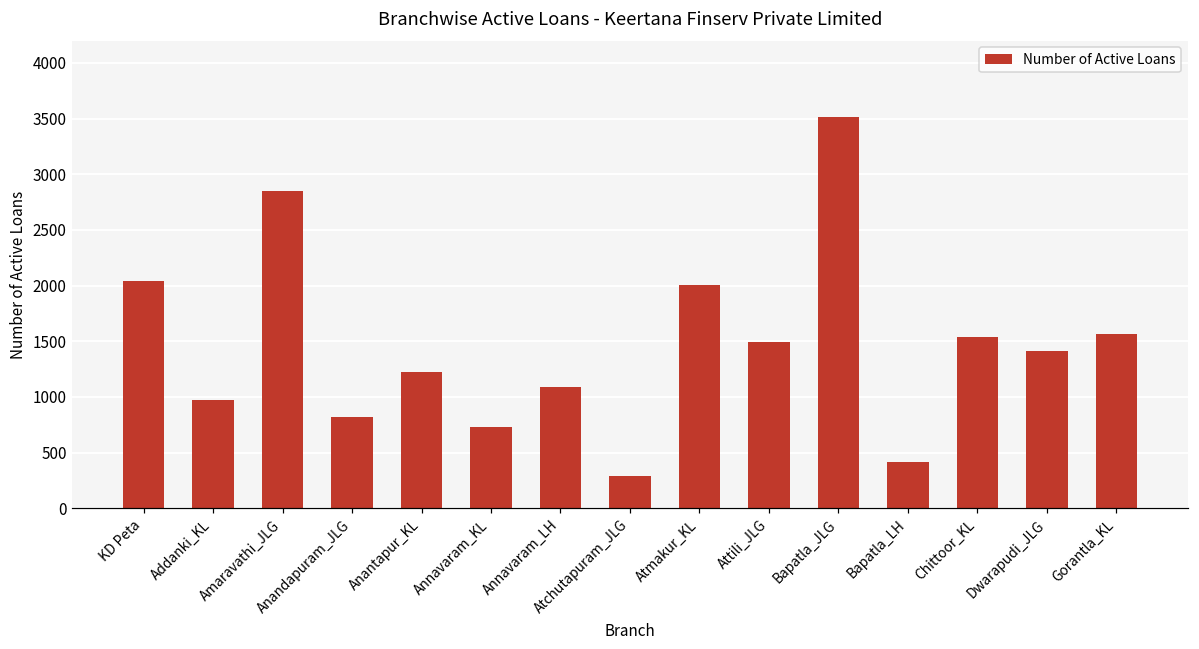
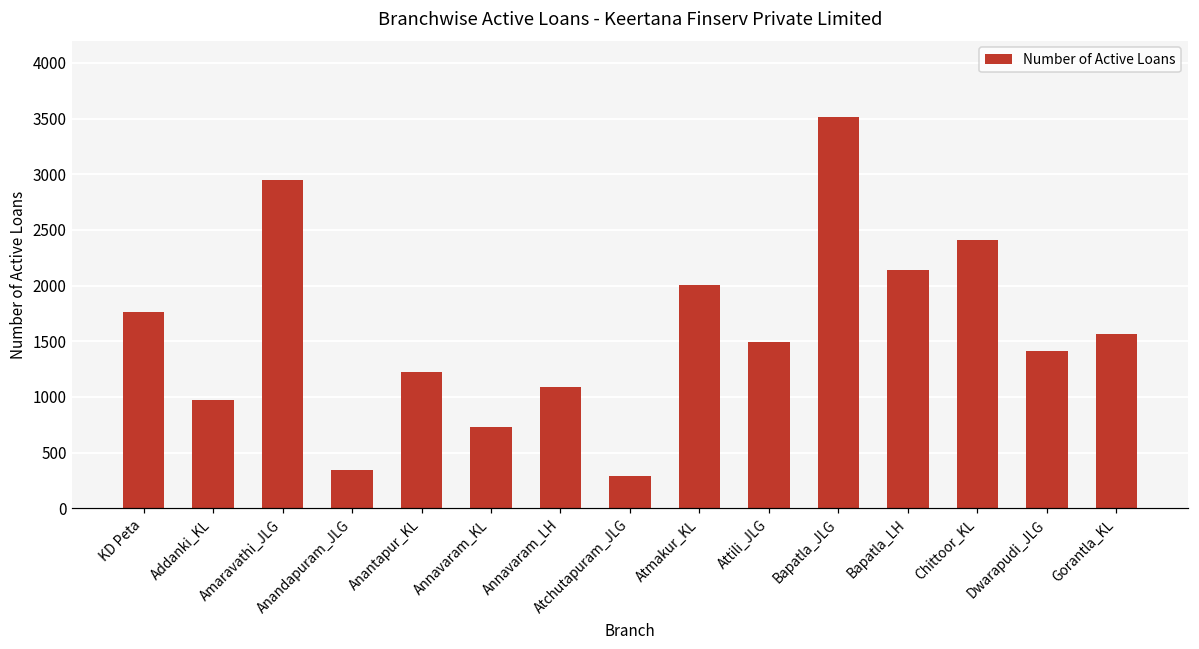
  {
-   "KD Peta": 2050,
+   "KD Peta": 1760,
    "Addanki_KL": 970,
-   "Amaravathi_JLG": 2850,
-   "Anandapuram_JLG": 820,
+   "Amaravathi_JLG": 2950,
+   "Anandapuram_JLG": 350,
    "Anantapur_KL": 1230,
    "Annavaram_KL": 730,
    "Annavaram_LH": 1090,
    "Atchutapuram_JLG": 290,
    "Atmakur_KL": 2010,
    "Attili_JLG": 1490,
    "Bapatla_JLG": 3520,
-   "Bapatla_LH": 410,
-   "Chittoor_KL": 1540,
+   "Bapatla_LH": 2140,
+   "Chittoor_KL": 2410,
    "Dwarapudi_JLG": 1410,
    "Gorantla_KL": 1570
  }
